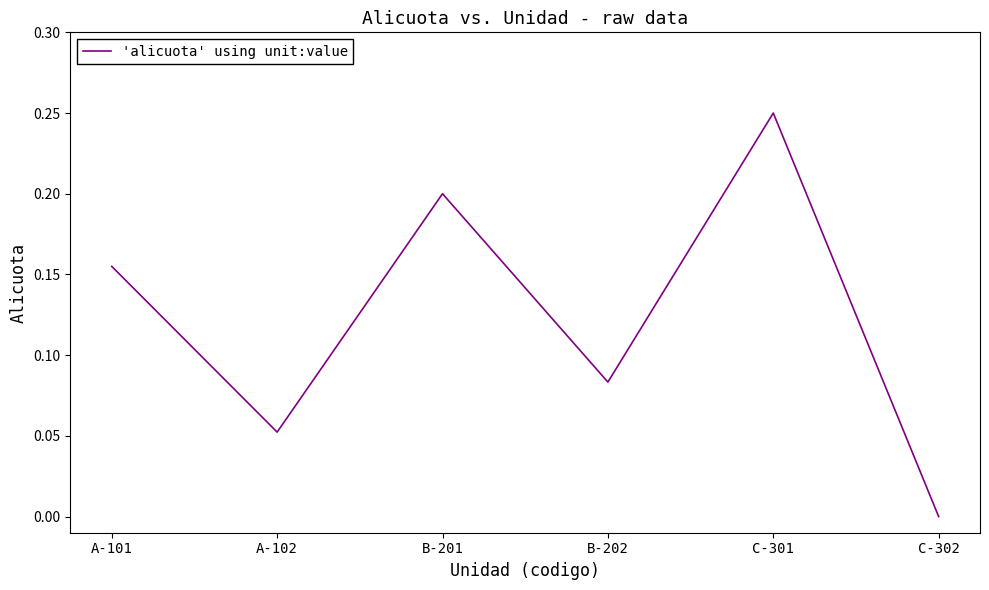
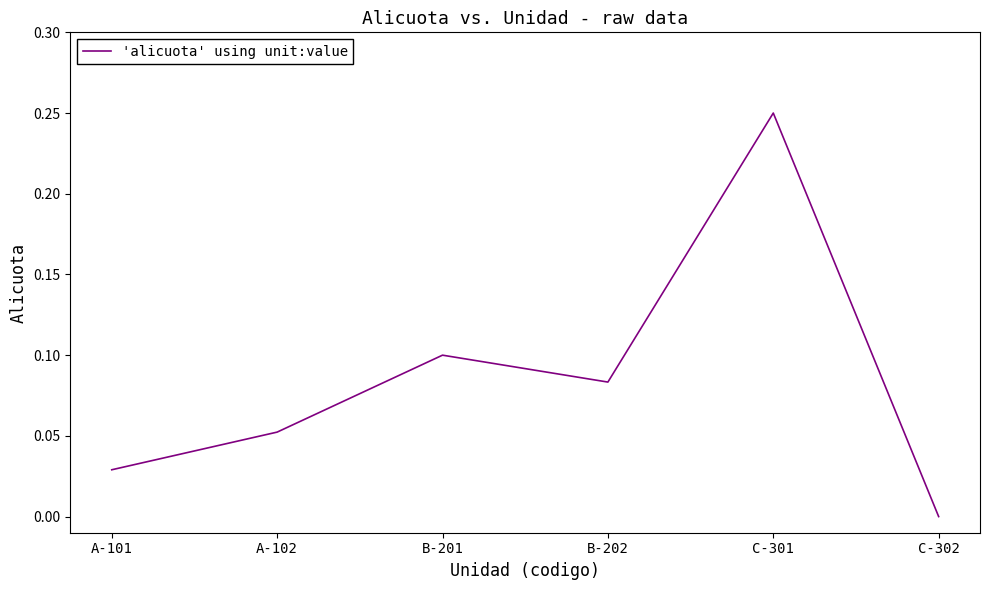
  {
-   "A-101": 0.155,
+   "A-101": 0.029,
    "A-102": 0.052,
-   "B-201": 0.2,
+   "B-201": 0.1,
    "B-202": 0.083,
    "C-301": 0.250,
    "C-302": 0.000
  }
